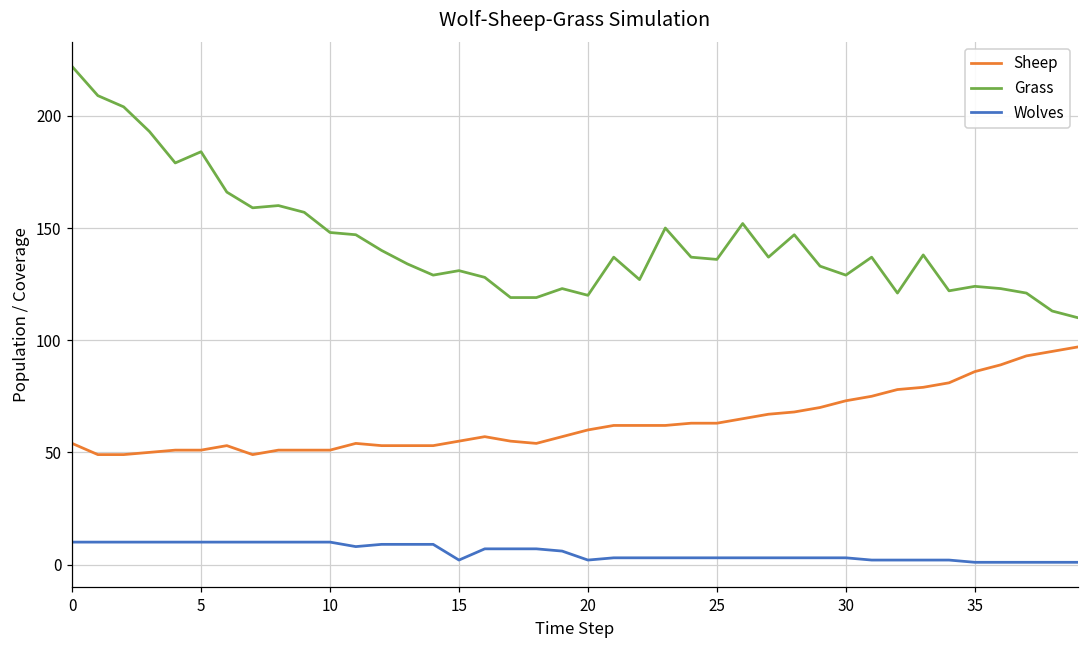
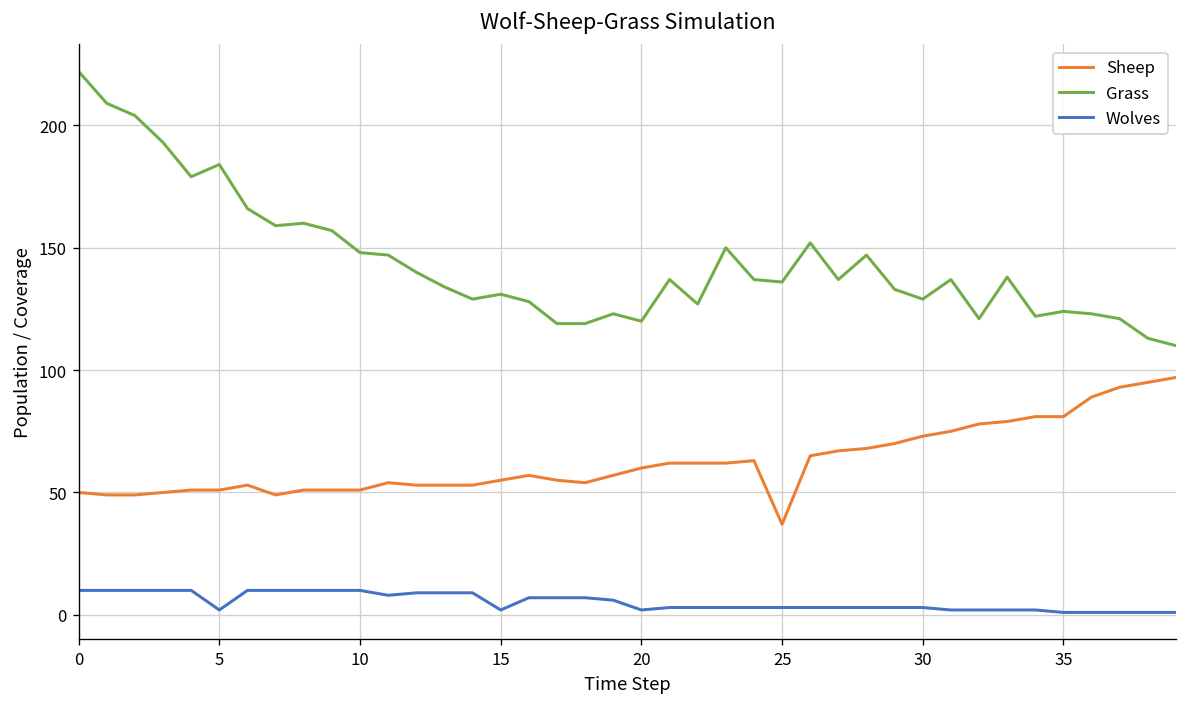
  {
    "Sheep": {
-     "0": 54,
+     "0": 50,
      "5": 51,
      "10": 51,
      "15": 55,
      "20": 60,
-     "25": 63,
+     "25": 37,
      "30": 73,
-     "35": 86
+     "35": 81
    },
    "Grass": {
      "0": 222,
      "5": 184,
      "10": 148,
      "15": 131,
      "20": 120,
      "25": 136,
      "30": 129,
      "35": 124
    },
    "Wolves": {
      "0": 10,
-     "5": 10,
+     "5": 2,
      "10": 10,
      "15": 2,
      "20": 2,
      "25": 3,
      "30": 3,
      "35": 1
    }
  }
